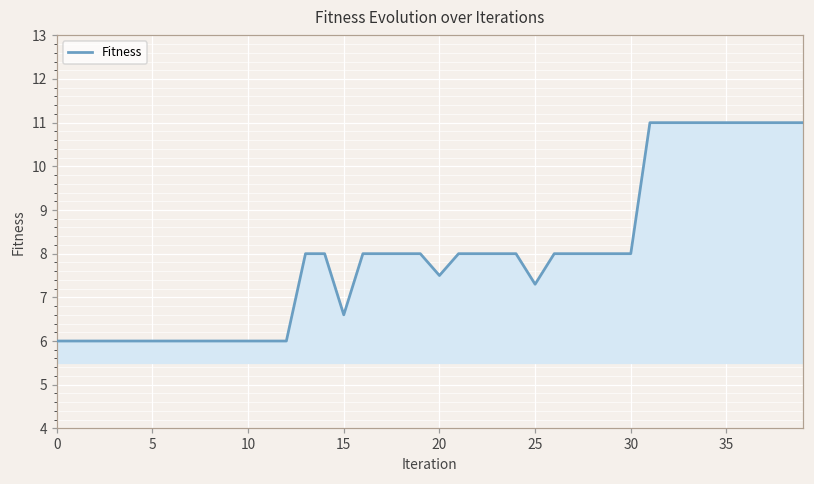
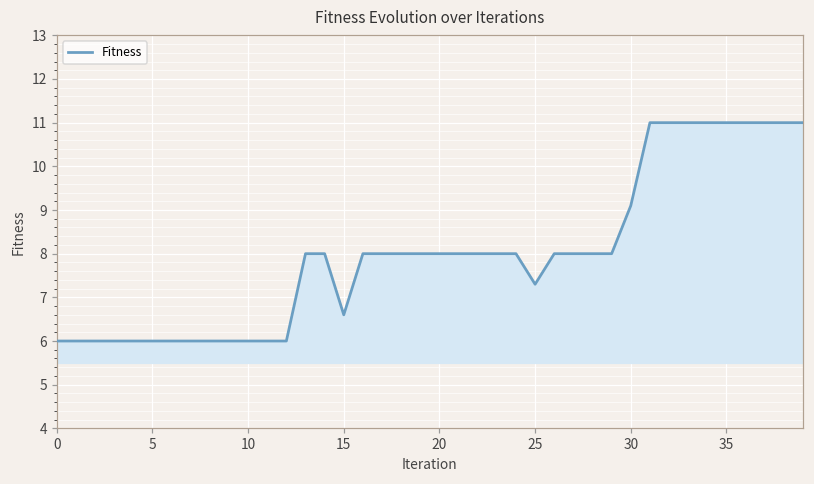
  {
    "0": 6.0,
    "5": 6.0,
    "10": 6.0,
    "15": 6.6,
-   "20": 7.5,
+   "20": 8.0,
    "25": 7.3,
-   "30": 8.0,
+   "30": 9.1,
    "35": 11.0
  }
